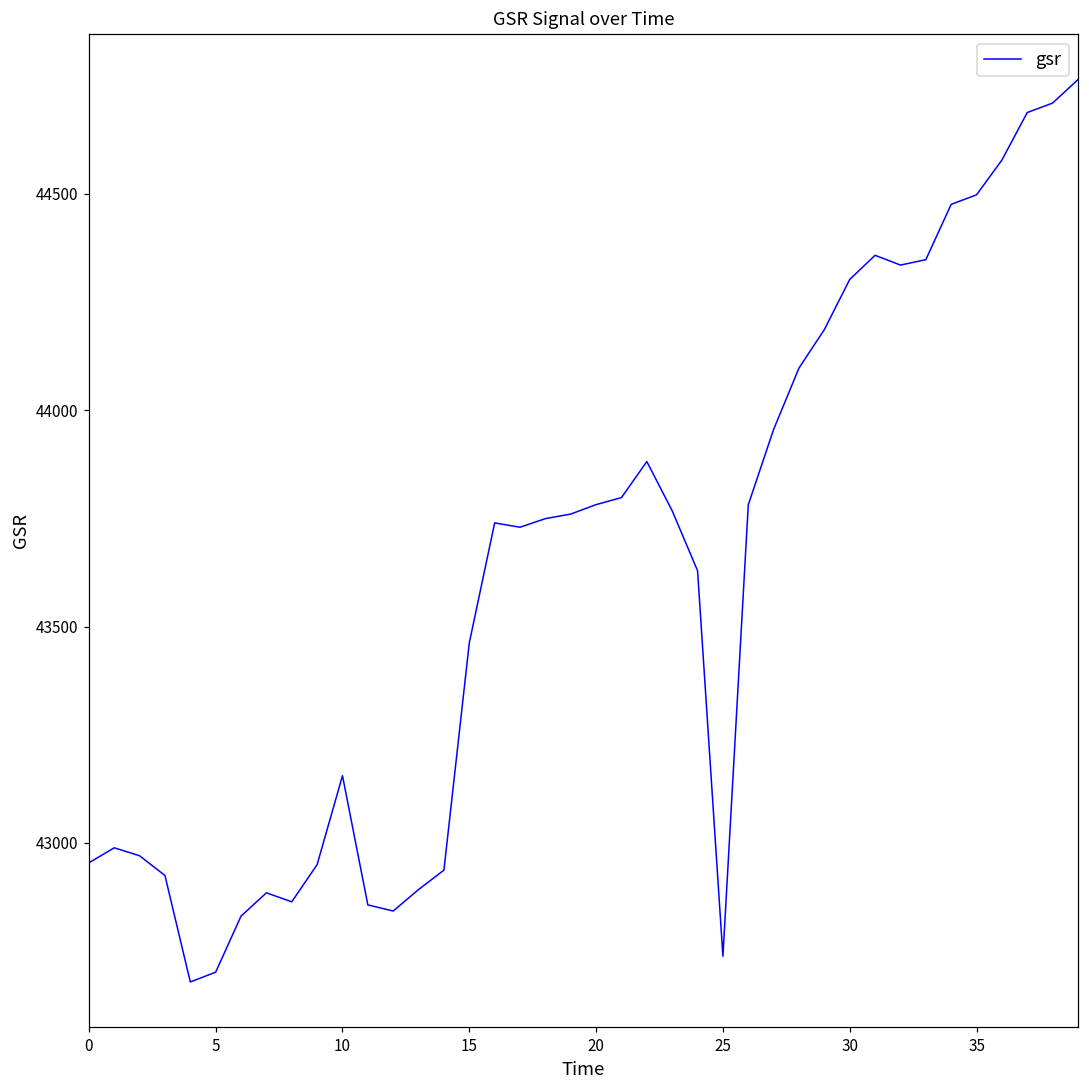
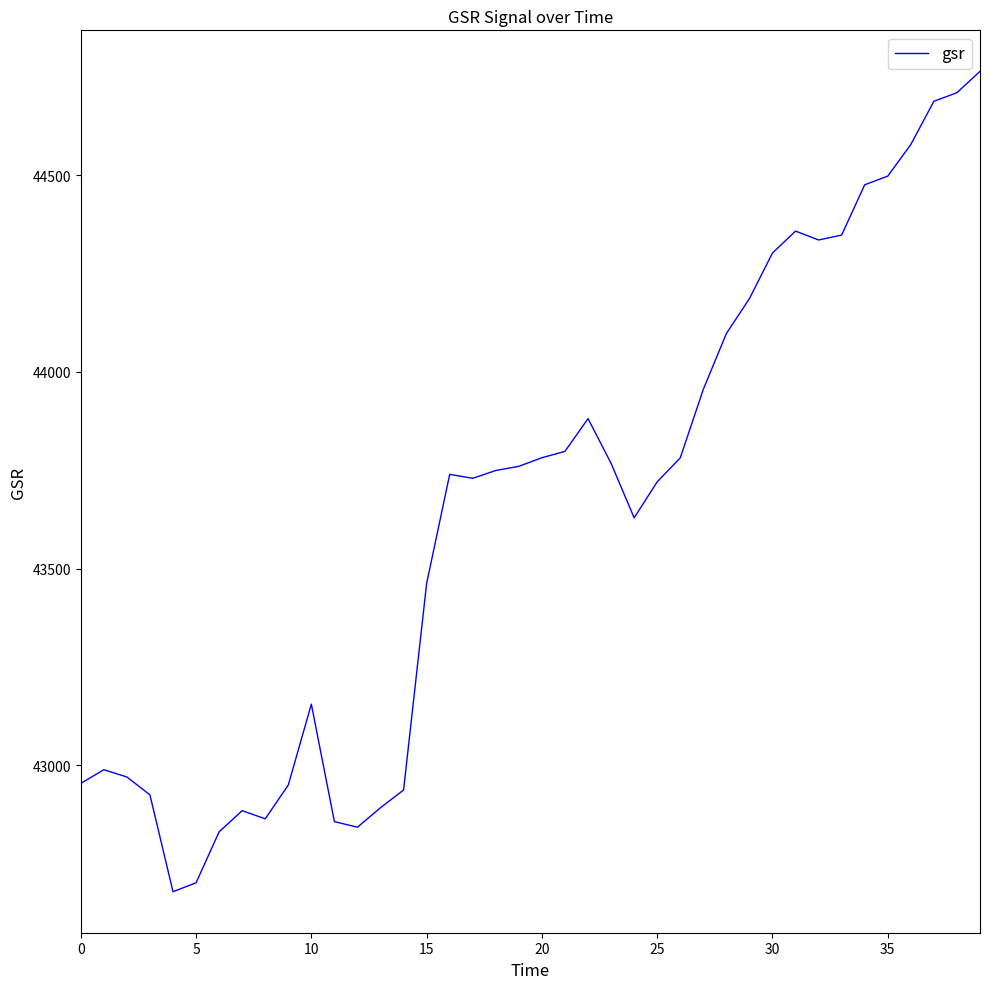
  {
    "0": 42950,
    "5": 42700,
    "10": 43160,
    "15": 43460,
    "20": 43780,
-   "25": 42740,
+   "25": 43720,
    "30": 44300,
    "35": 44500
  }
